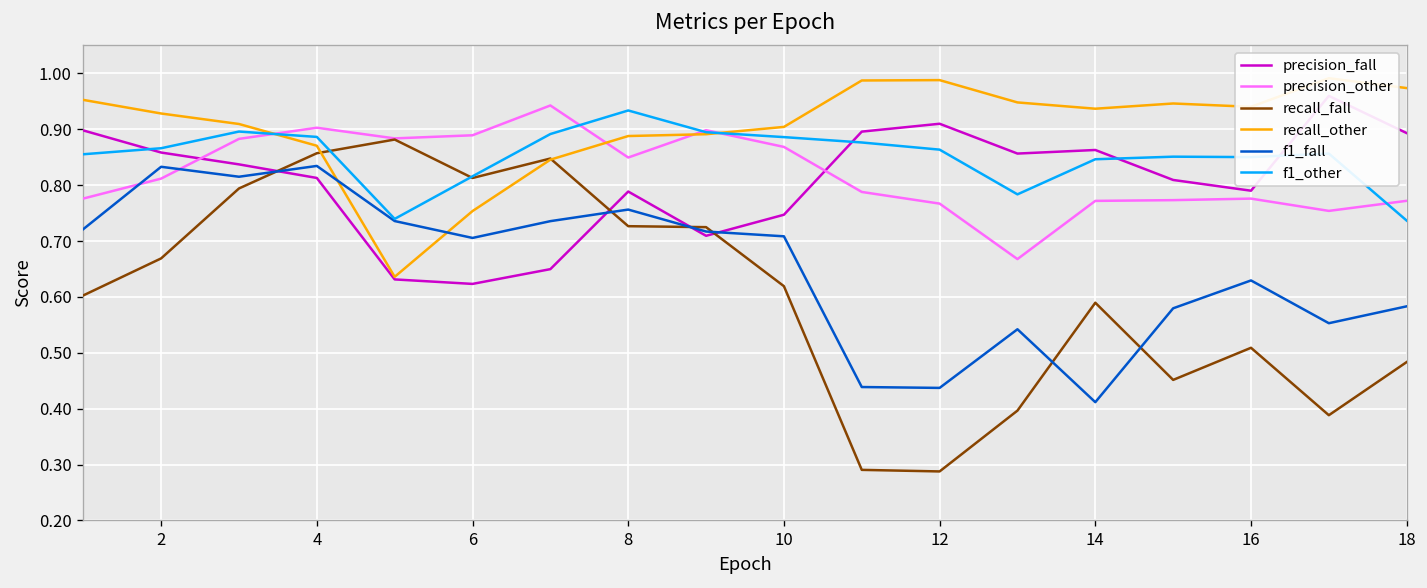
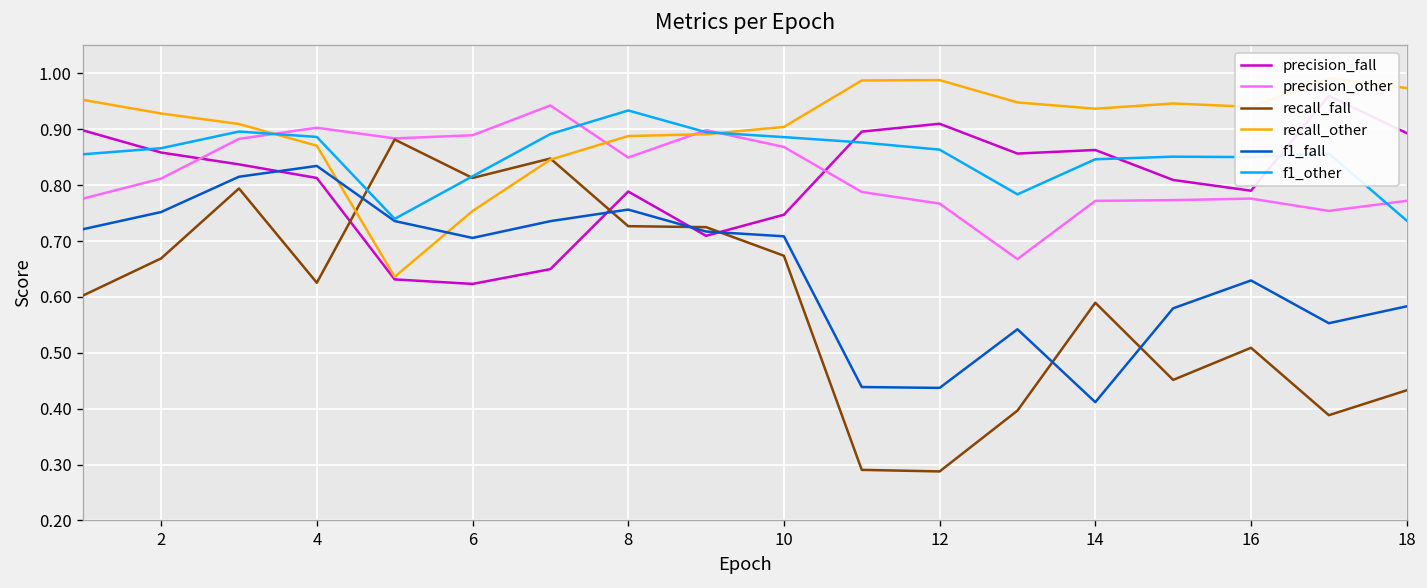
  {
    "precision_fall": {
      "2": 0.86,
      "4": 0.81,
      "6": 0.62,
      "8": 0.79,
      "10": 0.75,
      "12": 0.91,
      "14": 0.86,
      "18": 0.89
    },
    "precision_other": {
      "2": 0.81,
      "4": 0.90,
      "6": 0.89,
      "8": 0.85,
      "10": 0.87,
      "12": 0.77,
      "14": 0.77,
      "16": 0.78,
      "18": 0.77
    },
    "recall_fall": {
      "2": 0.67,
-     "4": 0.86,
+     "4": 0.63,
      "8": 0.73,
-     "10": 0.62,
+     "10": 0.67,
      "12": 0.29,
      "14": 0.59,
      "16": 0.51,
-     "18": 0.48
+     "18": 0.43
    },
    "recall_other": {
      "2": 0.93,
      "4": 0.87,
      "6": 0.75,
      "8": 0.89,
      "10": 0.90,
      "12": 0.99,
      "14": 0.94,
      "18": 0.97
    },
    "f1_fall": {
-     "2": 0.83,
+     "2": 0.75,
      "4": 0.83,
      "6": 0.71,
      "8": 0.76,
      "10": 0.71,
      "12": 0.44,
      "14": 0.41,
      "16": 0.63,
      "18": 0.58
    },
    "f1_other": {
      "2": 0.87,
      "4": 0.89,
      "8": 0.93,
      "10": 0.89,
      "12": 0.86,
      "14": 0.85,
      "18": 0.74
    }
  }
